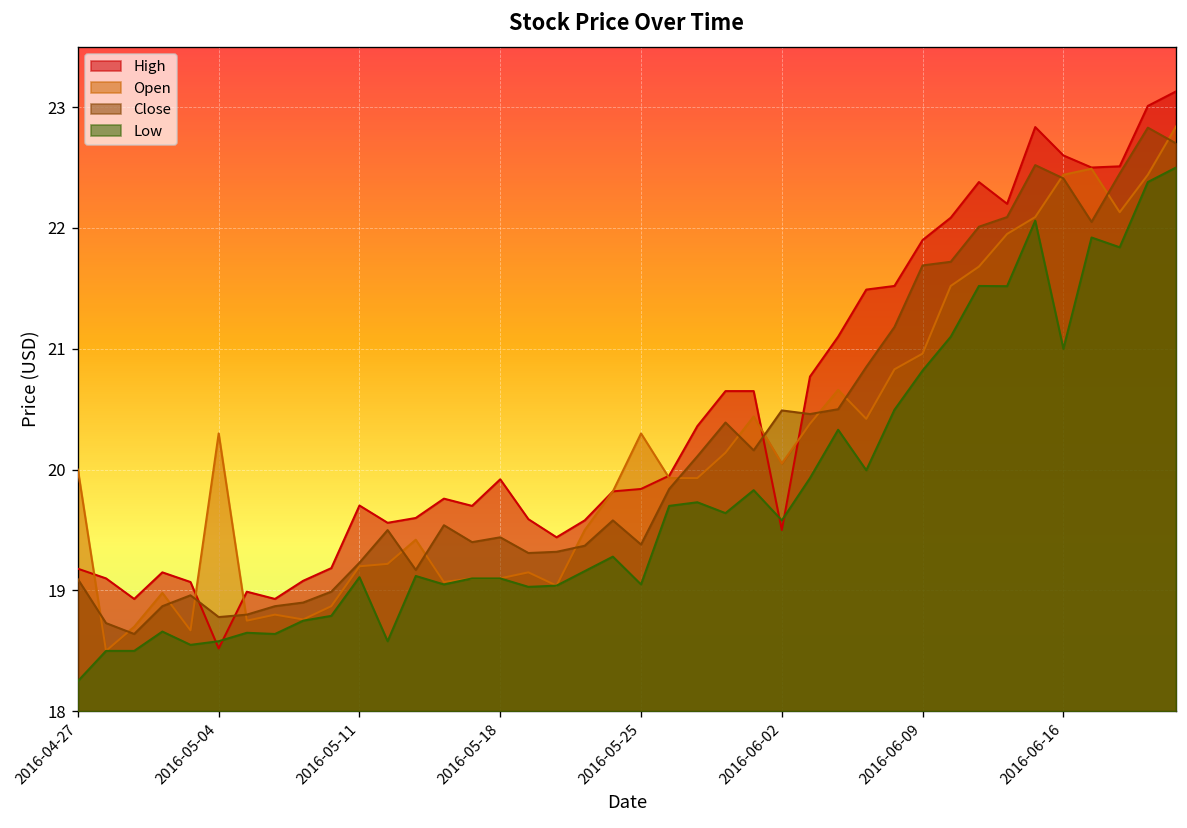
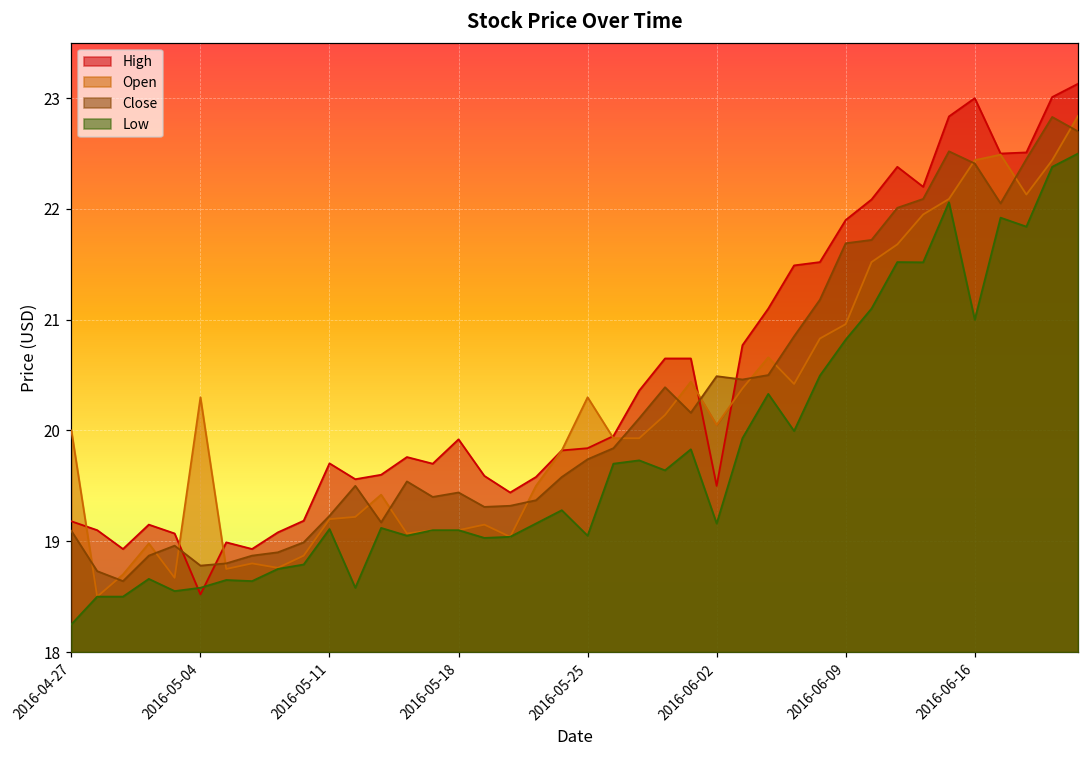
  {
    "High": {
      "2016-04-27": 19.2,
      "2016-05-04": 18.5,
      "2016-05-11": 19.7,
      "2016-05-18": 19.9,
      "2016-05-25": 19.84,
      "2016-06-02": 19.5,
      "2016-06-09": 21.9,
-     "2016-06-16": 22.6
+     "2016-06-16": 23.0
    },
    "Open": {
      "2016-04-27": 20.00,
      "2016-05-04": 20.30,
      "2016-05-11": 19.20,
      "2016-05-25": 20.30,
      "2016-06-02": 20.05,
      "2016-06-09": 20.96,
      "2016-06-16": 22.44
    },
    "Close": {
      "2016-04-27": 19.09,
      "2016-05-04": 18.78,
      "2016-05-11": 19.23,
      "2016-05-18": 19.44,
-     "2016-05-25": 19.38,
+     "2016-05-25": 19.74,
      "2016-06-02": 20.49,
      "2016-06-09": 21.69,
      "2016-06-16": 22.41
    },
    "Low": {
      "2016-04-27": 18.25,
      "2016-05-04": 18.58,
      "2016-05-11": 19.11,
      "2016-05-25": 19.05,
-     "2016-06-02": 19.58,
+     "2016-06-02": 19.16,
      "2016-06-09": 20.82,
      "2016-06-16": 21.00
    }
  }
